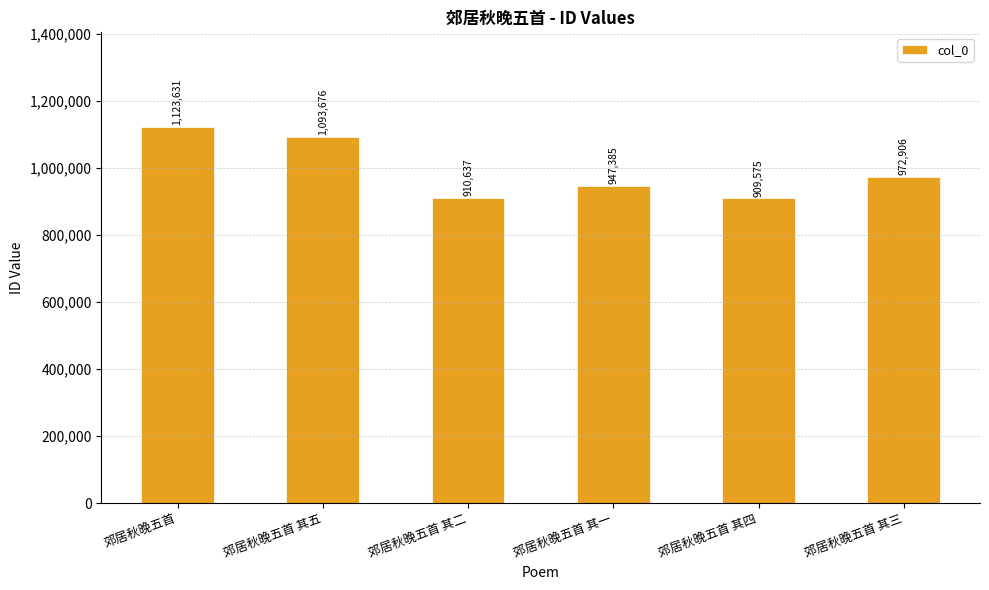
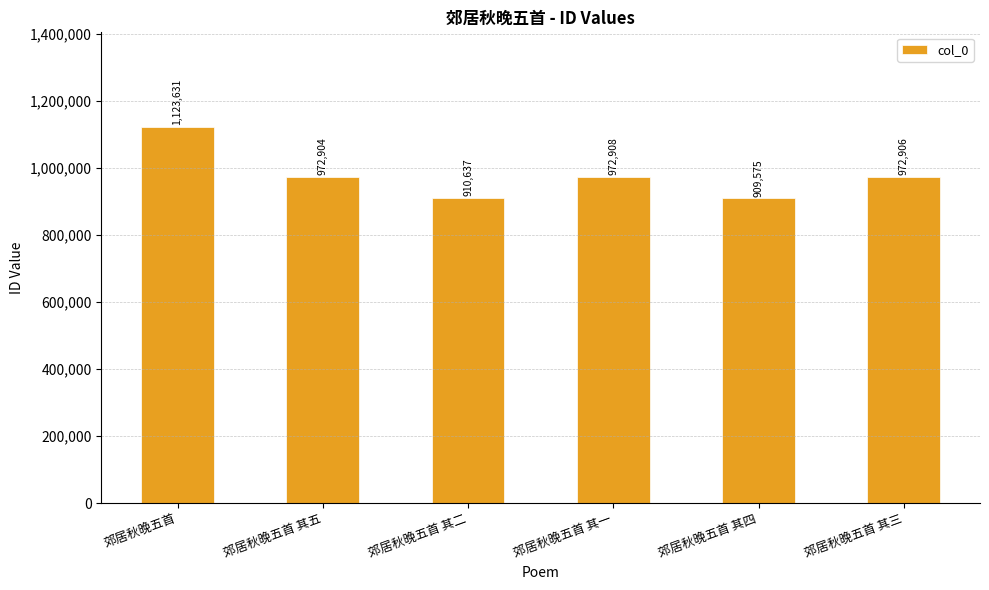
  {
    "郊居秋晚五首": "1,123,631",
-   "郊居秋晚五首 其五": "1,093,676",
+   "郊居秋晚五首 其五": "972,904",
    "郊居秋晚五首 其二": "910,637",
-   "郊居秋晚五首 其一": "947,385",
+   "郊居秋晚五首 其一": "972,908",
    "郊居秋晚五首 其四": "909,575",
    "郊居秋晚五首 其三": "972,906"
  }
